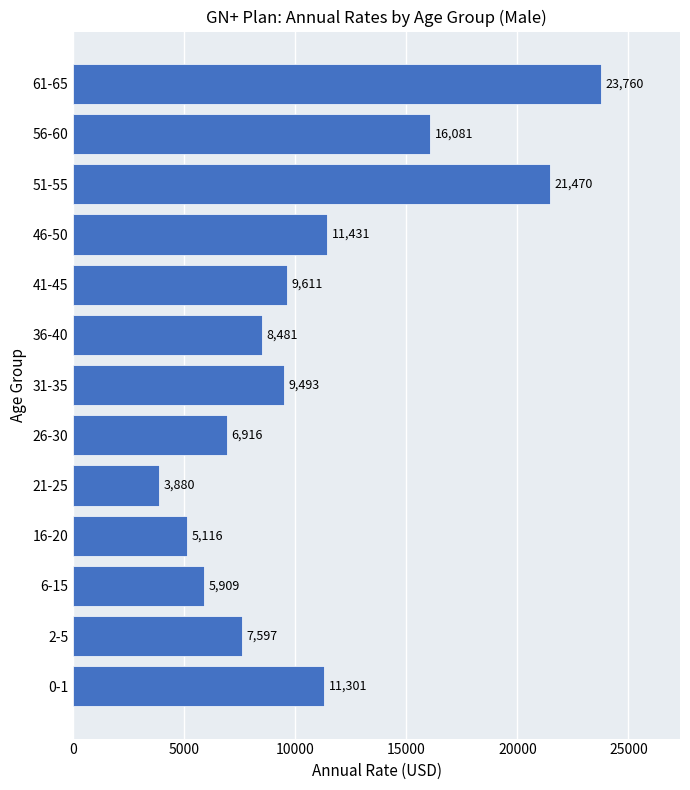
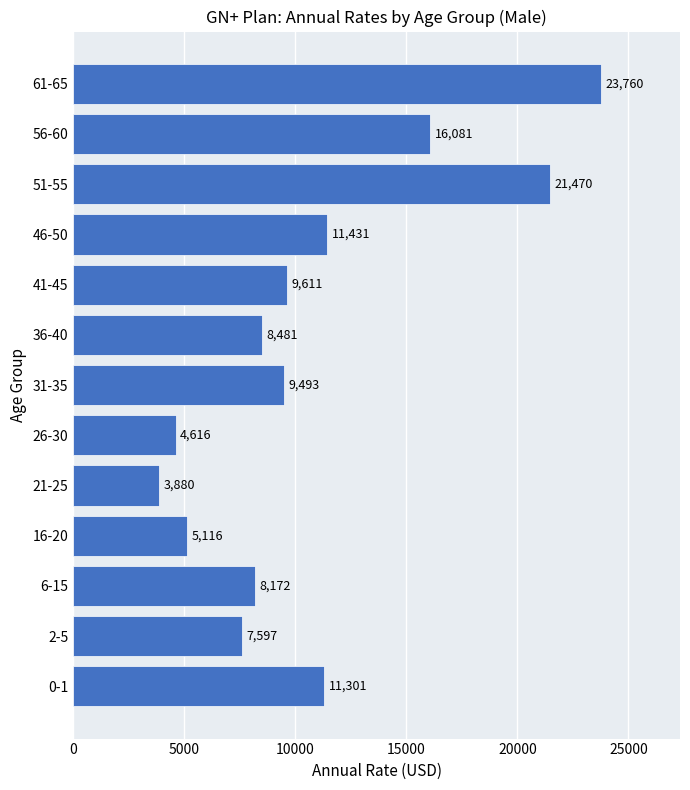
  {
    "61-65": "23,760",
    "56-60": "16,081",
    "51-55": "21,470",
    "46-50": "11,431",
    "41-45": "9,611",
    "36-40": "8,481",
    "31-35": "9,493",
-   "26-30": "6,916",
+   "26-30": "4,616",
    "21-25": "3,880",
    "16-20": "5,116",
-   "6-15": "5,909",
+   "6-15": "8,172",
    "2-5": "7,597",
    "0-1": "11,301"
  }
